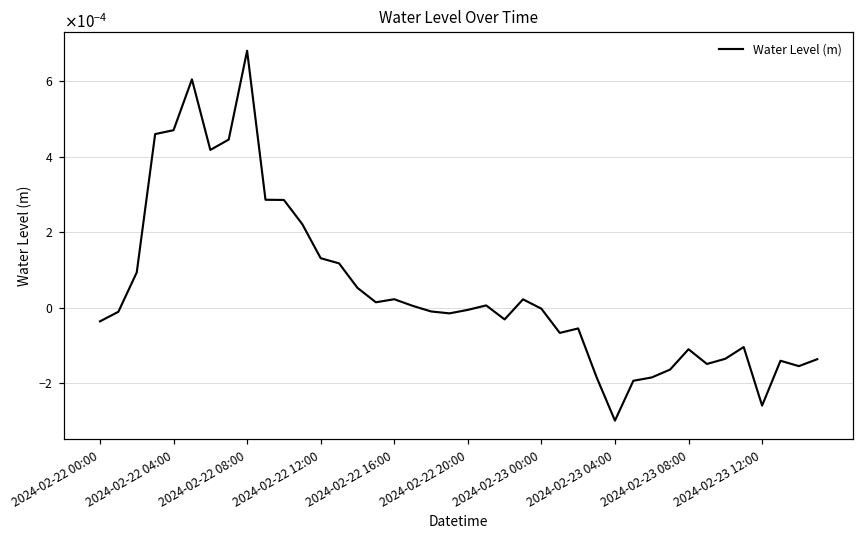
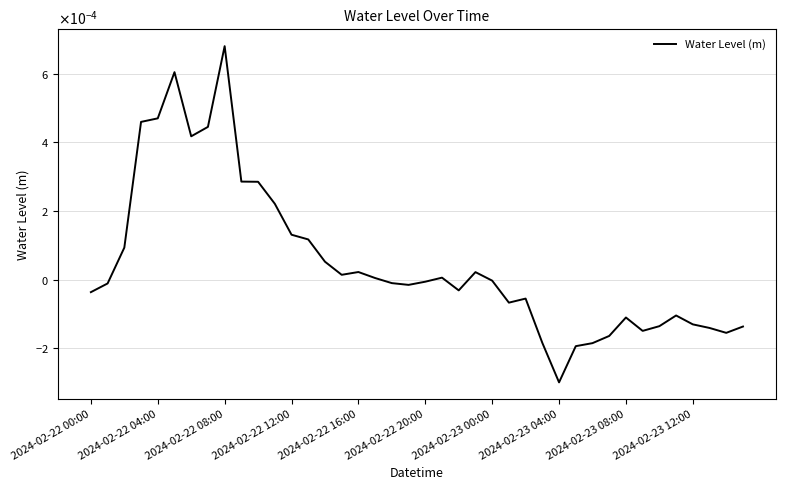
  {
    "2024-02-22 00:00": -0.00004,
    "2024-02-22 04:00": 0.00047,
    "2024-02-22 08:00": 0.00068,
    "2024-02-22 12:00": 0.00013,
    "2024-02-22 16:00": 0.00002,
    "2024-02-22 20:00": -0.00001,
    "2024-02-23 00:00": 0.00000,
    "2024-02-23 04:00": -0.00030,
    "2024-02-23 08:00": -0.00011,
-   "2024-02-23 12:00": -0.00026
+   "2024-02-23 12:00": -0.00013
  }
